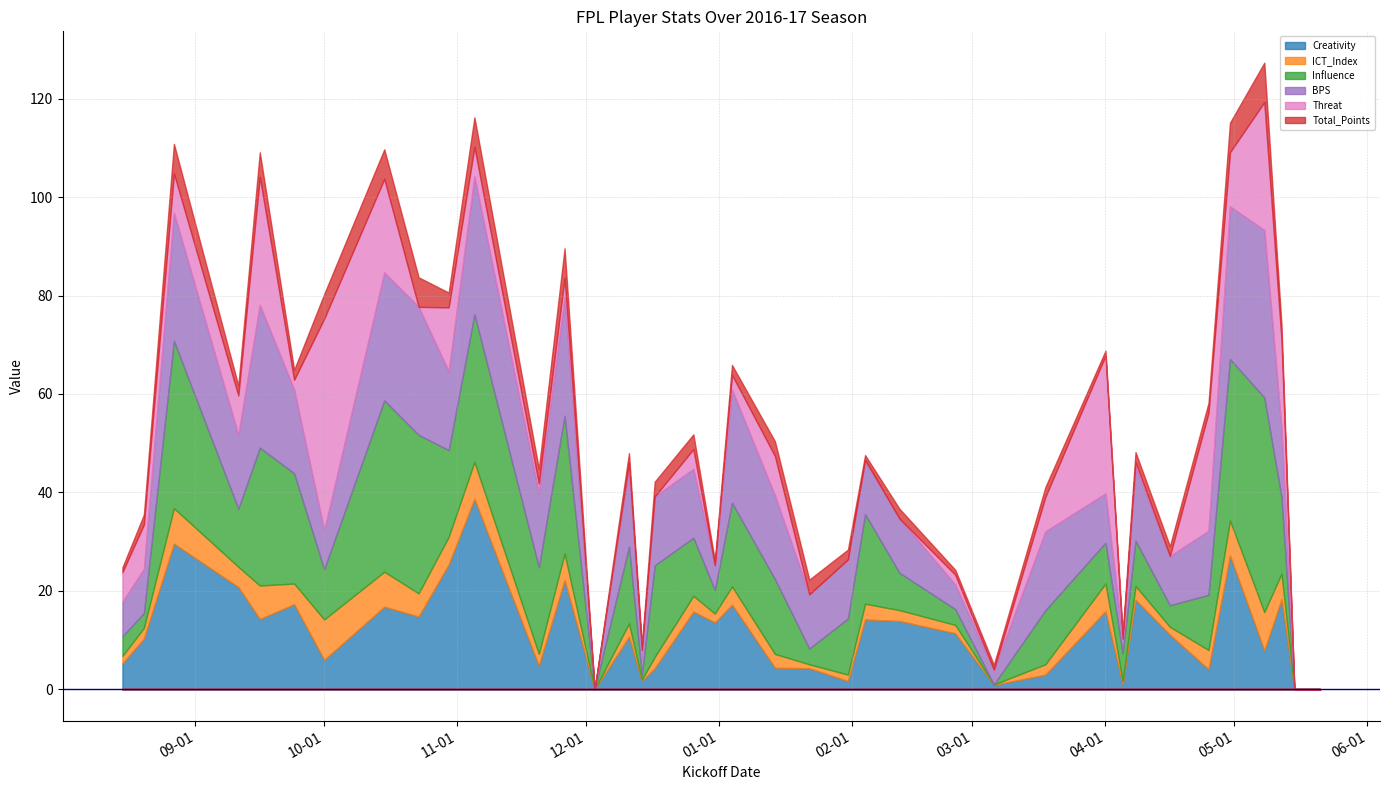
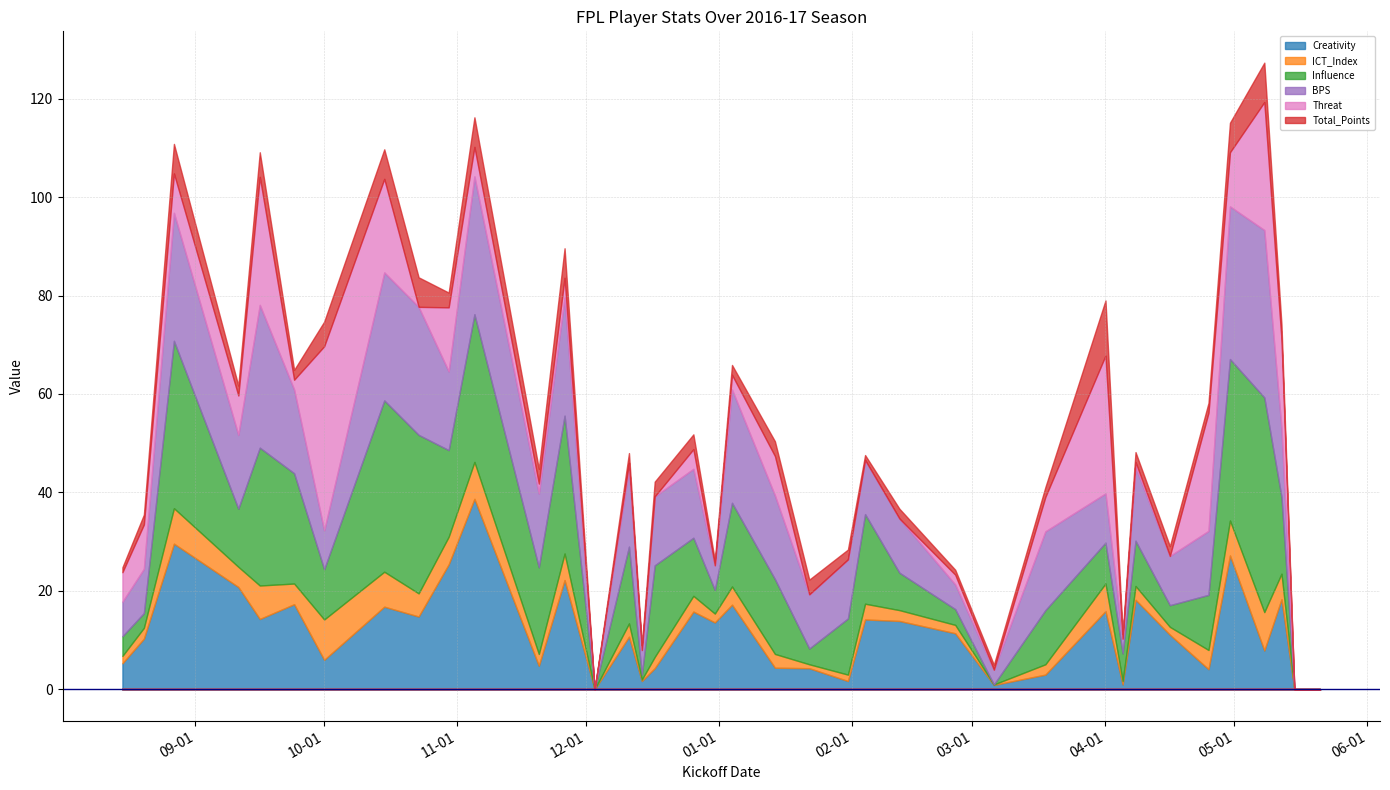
  {
    "ICT_Index": {
      "10-01": 8,
      "04-01": 6
    },
    "Influence": {
      "10-01": 10,
      "04-01": 8
    },
    "BPS": {
      "10-01": 8,
      "04-01": 10
    },
    "Threat": {
-     "10-01": 43,
+     "10-01": 37,
      "04-01": 28
    },
    "Total_Points": {
      "10-01": 5,
-     "04-01": 1
+     "04-01": 11
    }
  }
